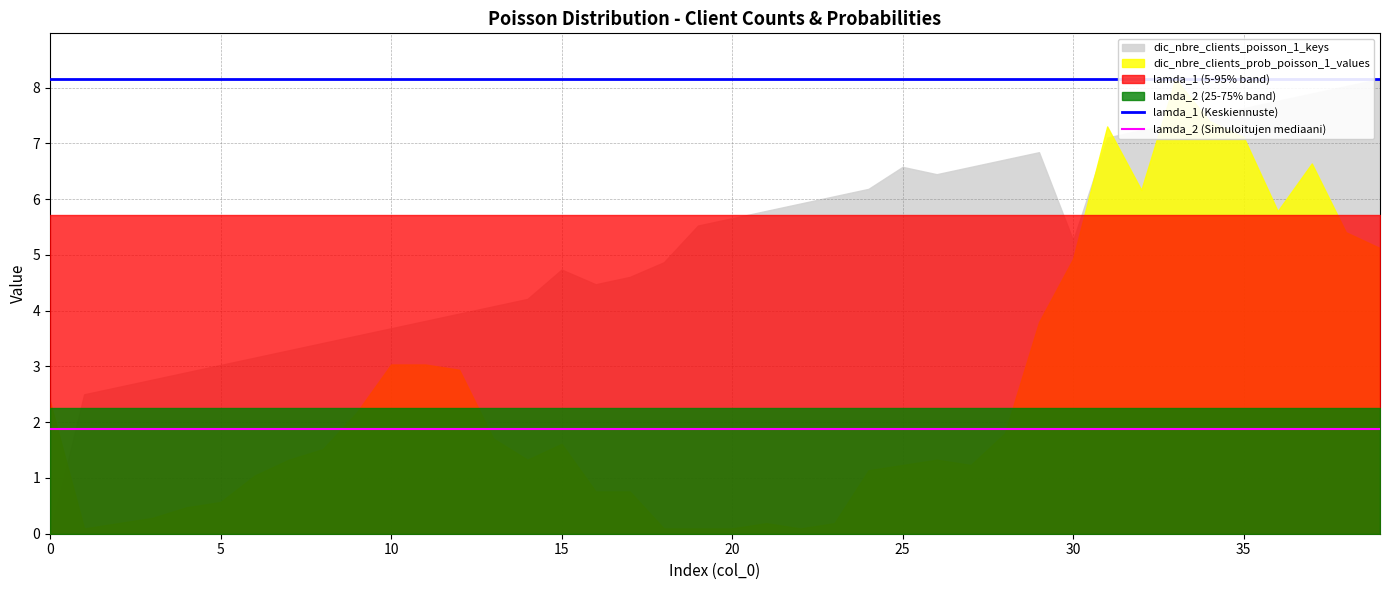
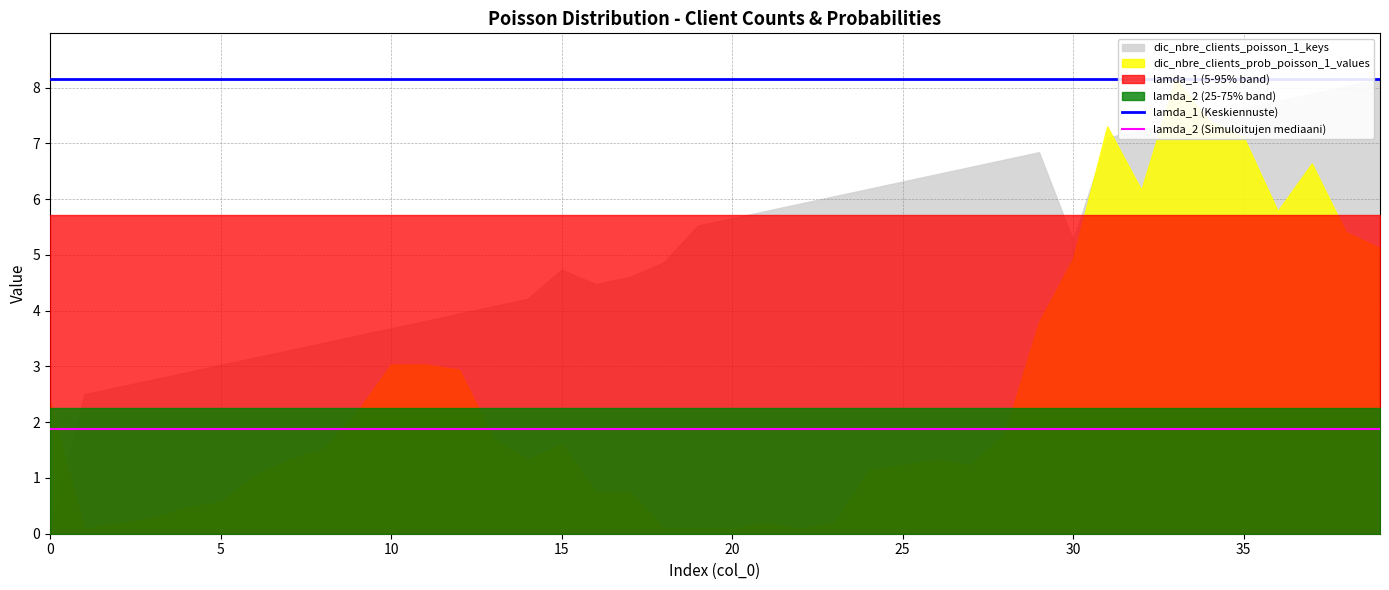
  {
    "lamda_1 (Keskiennuste)": {
      "0": 8.2,
      "5": 8.2,
      "10": 8.2,
      "15": 8.2,
      "20": 8.2,
      "25": 8.2,
      "30": 8.2
    },
    "dic_nbre_clients_poisson_1_keys": {
      "0": 0.0,
      "5": 3.0,
      "10": 3.7,
      "15": 4.7,
      "20": 5.7,
-     "25": 6.6,
+     "25": 6.3,
      "30": 5.3
    },
    "lamda_2 (Simuloitujen mediaani)": {
      "0": 1.9,
      "5": 1.9,
      "10": 1.9,
      "15": 1.9,
      "20": 1.9,
      "25": 1.9,
      "30": 1.9,
      "35": 1.9
    },
    "dic_nbre_clients_prob_poisson_1_values": {
      "0": 2.4,
      "5": 0.6,
      "10": 3.0,
      "15": 1.6,
      "20": 0.1,
      "25": 1.2,
      "30": 4.9
    },
    "lamda_1 (5-95% band)": {
      "0": 5.7,
      "5": 5.7,
      "10": 5.7,
      "15": 5.7,
      "20": 5.7,
      "25": 5.7,
      "30": 5.7,
      "35": 5.7
    },
    "lamda_2 (25-75% band)": {
      "0": 2.3,
      "5": 2.3,
      "10": 2.3,
      "15": 2.3,
      "20": 2.3,
      "25": 2.3,
      "30": 2.3,
      "35": 2.3
    }
  }
